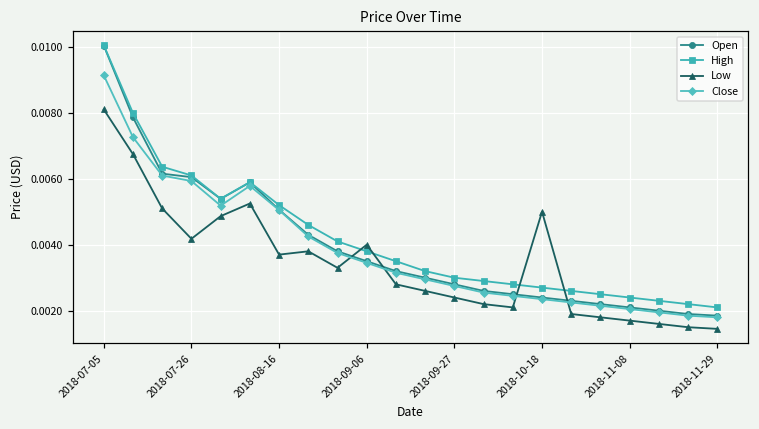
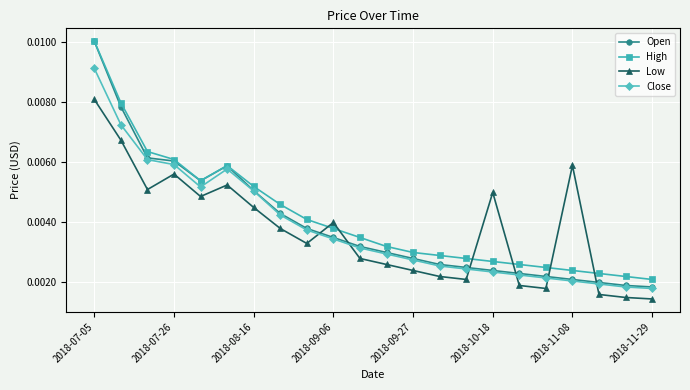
  {
    "Low": {
      "2018-07-05": 0.0081,
-     "2018-07-26": 0.0042,
-     "2018-08-16": 0.0037,
+     "2018-07-26": 0.0056,
+     "2018-08-16": 0.0045,
      "2018-09-06": 0.0040,
      "2018-09-27": 0.0024,
      "2018-10-18": 0.0050,
-     "2018-11-08": 0.0017,
+     "2018-11-08": 0.0059,
      "2018-11-29": 0.0015
    }
  }
